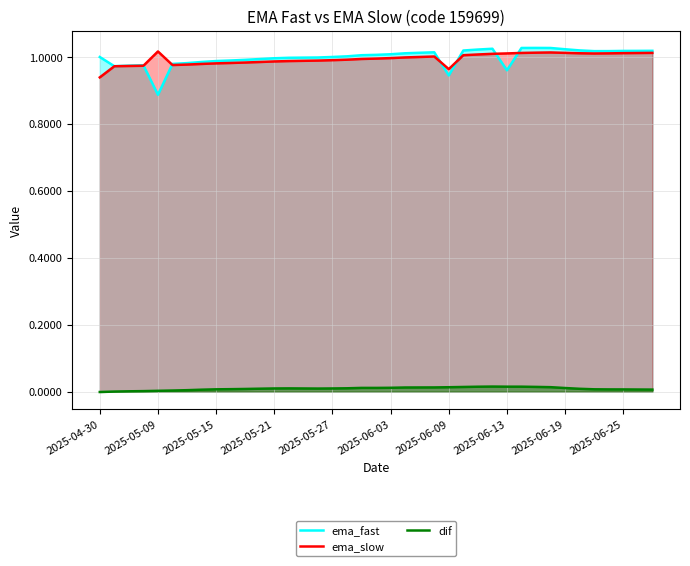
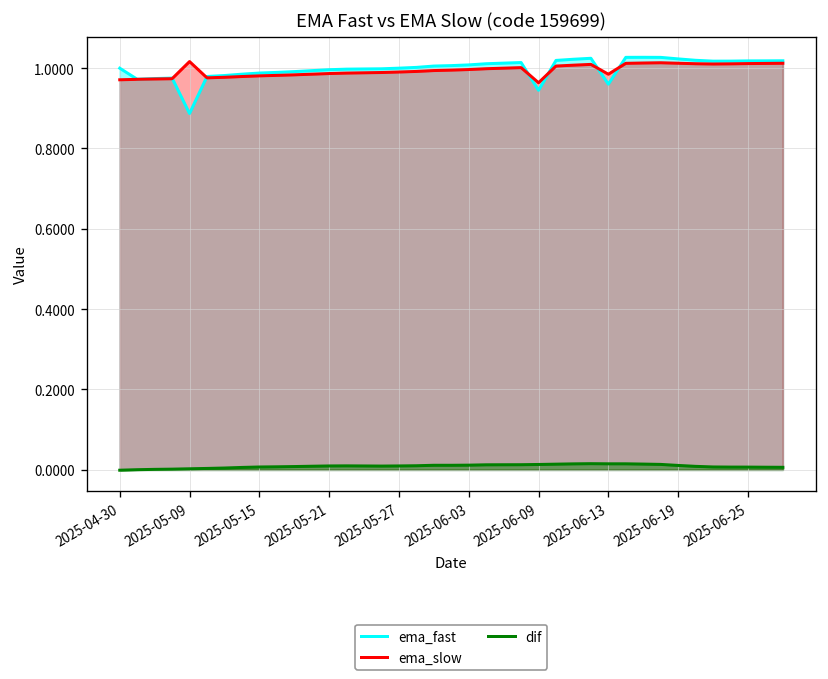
  {
    "ema_fast": {
      "2025-04-30": 1.00,
      "2025-05-09": 0.89,
      "2025-05-21": 1.00,
      "2025-05-27": 1.00,
      "2025-06-03": 1.01,
      "2025-06-09": 0.94,
      "2025-06-13": 0.96,
      "2025-06-19": 1.02
    },
    "ema_slow": {
-     "2025-04-30": 0.94,
+     "2025-04-30": 0.97,
      "2025-05-09": 1.02,
      "2025-05-21": 0.99,
      "2025-05-27": 0.99,
      "2025-06-03": 1.00,
      "2025-06-09": 0.96,
-     "2025-06-13": 1.01,
+     "2025-06-13": 0.98,
      "2025-06-19": 1.01
    }
  }
